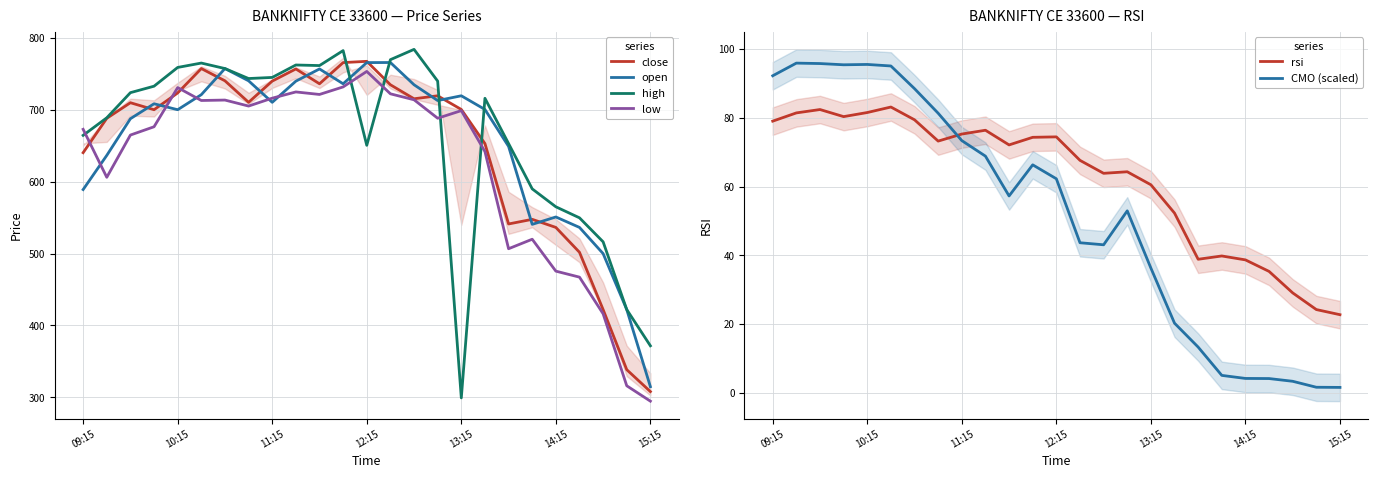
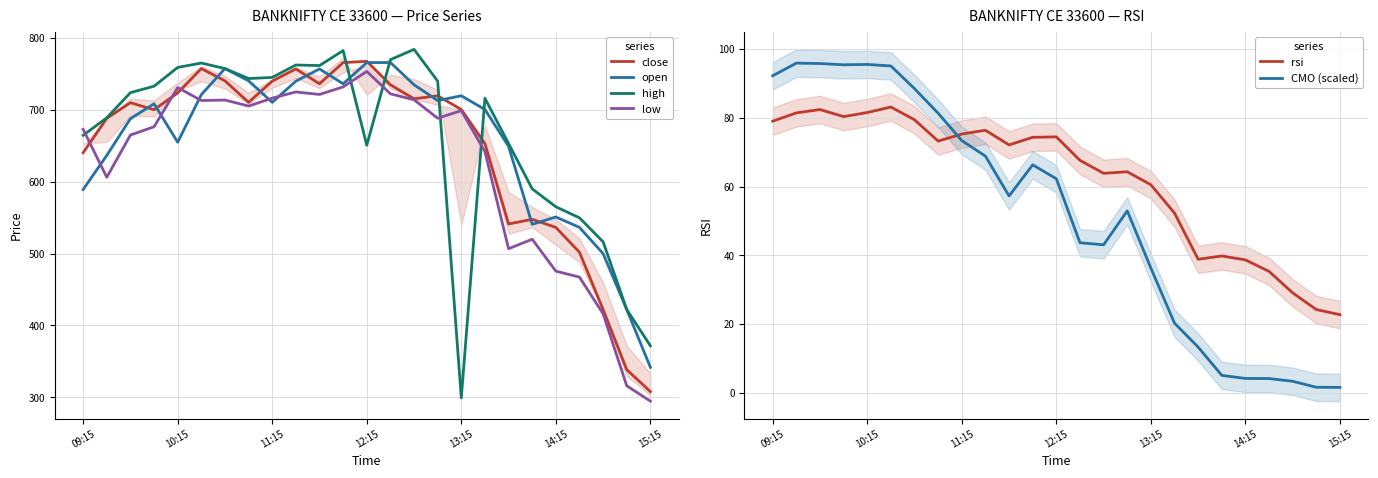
  {
    "BANKNIFTY CE 33600 — Price Series": {
      "open": {
        "09:15": 590,
-       "10:15": 700,
+       "10:15": 660,
        "11:15": 710,
        "13:15": 720,
-       "15:15": 310
+       "15:15": 340
      },
      "high": {
        "09:15": 660,
        "10:15": 760,
        "12:15": 650,
        "13:15": 300,
        "14:15": 570,
        "15:15": 370
      },
      "low": {
        "09:15": 670,
        "10:15": 730,
        "11:15": 720,
        "12:15": 750,
        "14:15": 480,
        "15:15": 290
      }
    }
  }
